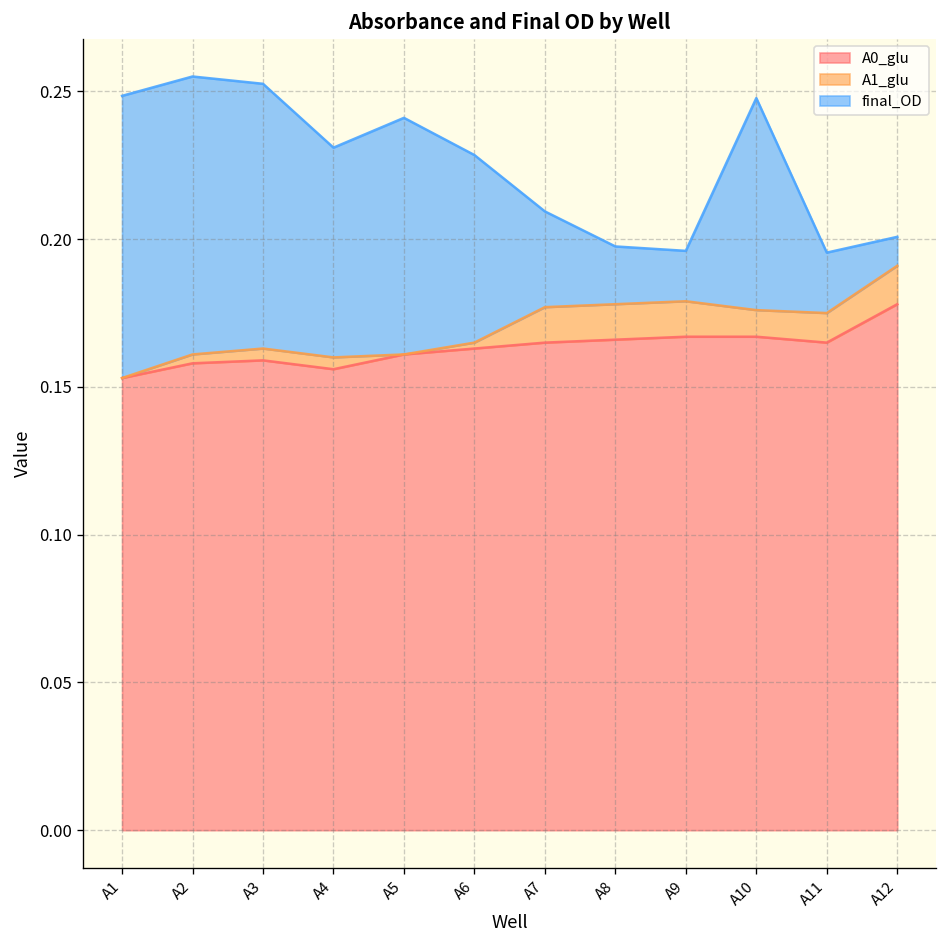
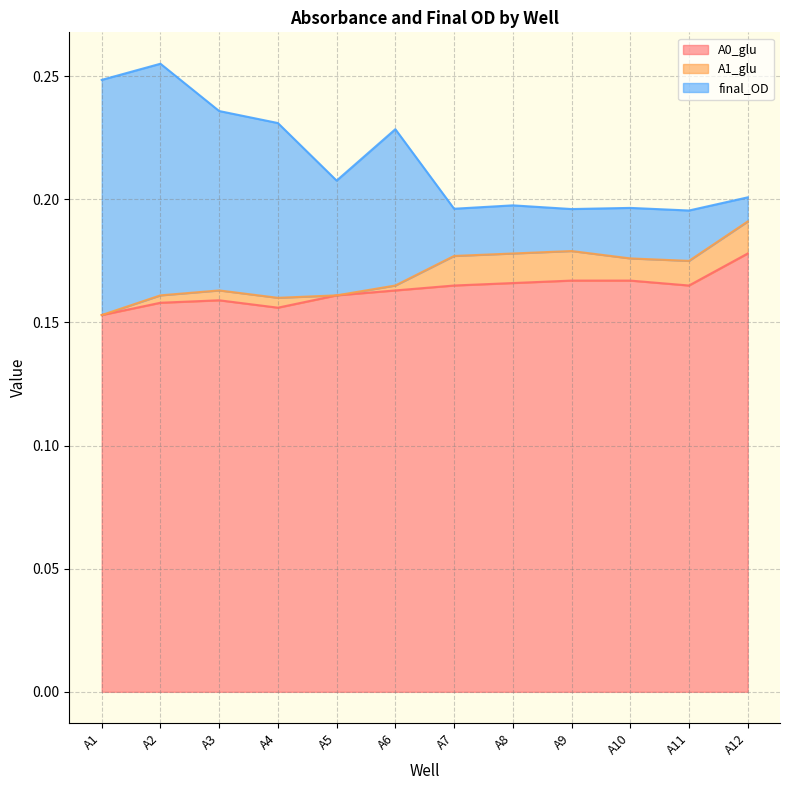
  {
    "final_OD": {
      "A1": 0.096,
      "A2": 0.094,
-     "A3": 0.090,
+     "A3": 0.073,
      "A4": 0.071,
-     "A5": 0.080,
+     "A5": 0.047,
      "A6": 0.063,
-     "A7": 0.032,
+     "A7": 0.019,
      "A8": 0.020,
      "A9": 0.017,
-     "A10": 0.072,
+     "A10": 0.021,
      "A11": 0.020,
      "A12": 0.010
    }
  }
